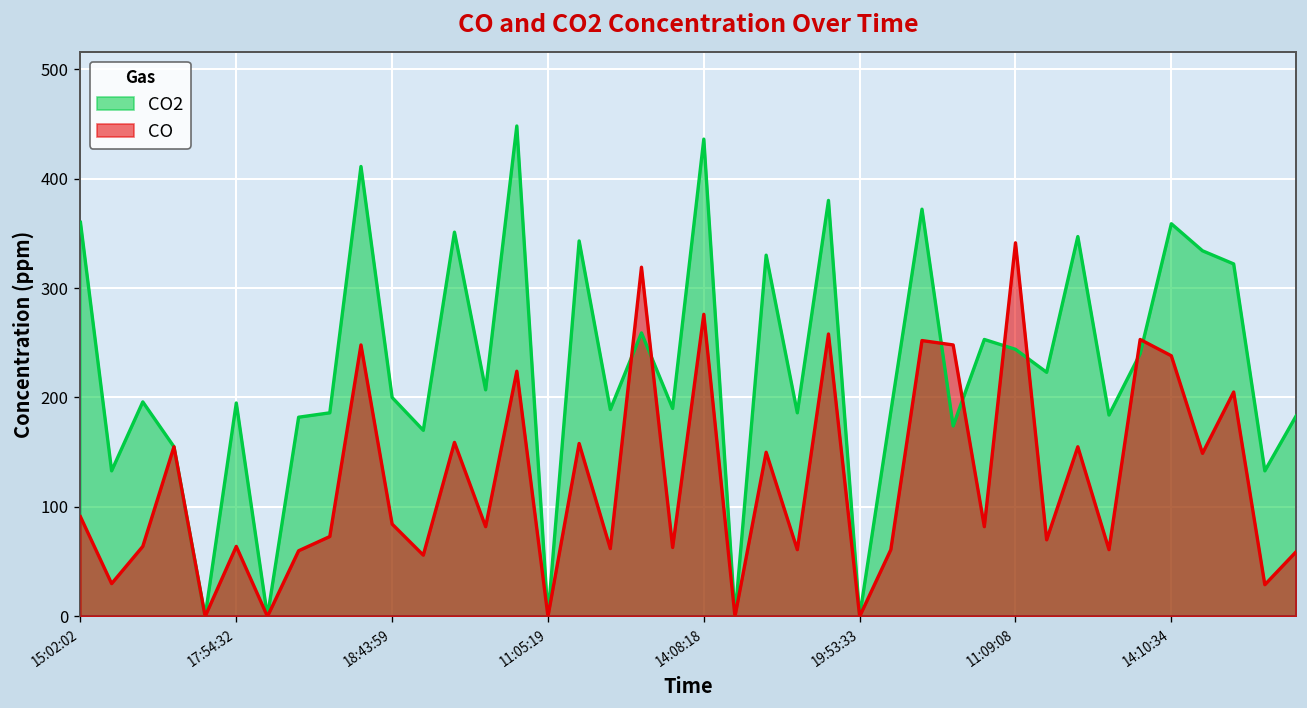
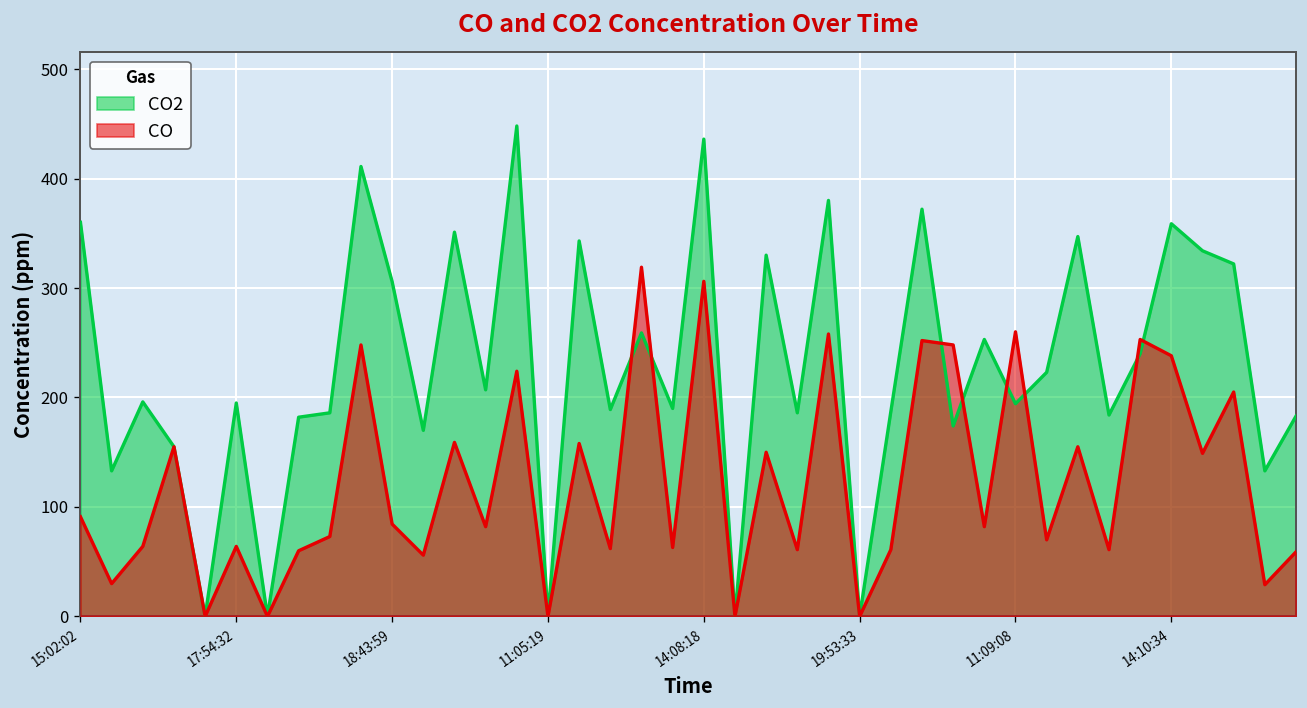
  {
    "CO2": {
      "15:02:02": 360,
      "17:54:32": 200,
-     "18:43:59": 200,
+     "18:43:59": 310,
      "14:08:18": 440,
-     "11:09:08": 240,
+     "11:09:08": 190,
      "14:10:34": 360
    },
    "CO": {
      "15:02:02": 90,
      "17:54:32": 60,
      "18:43:59": 80,
-     "14:08:18": 280,
-     "11:09:08": 340,
+     "14:08:18": 310,
+     "11:09:08": 260,
      "14:10:34": 240
    }
  }
